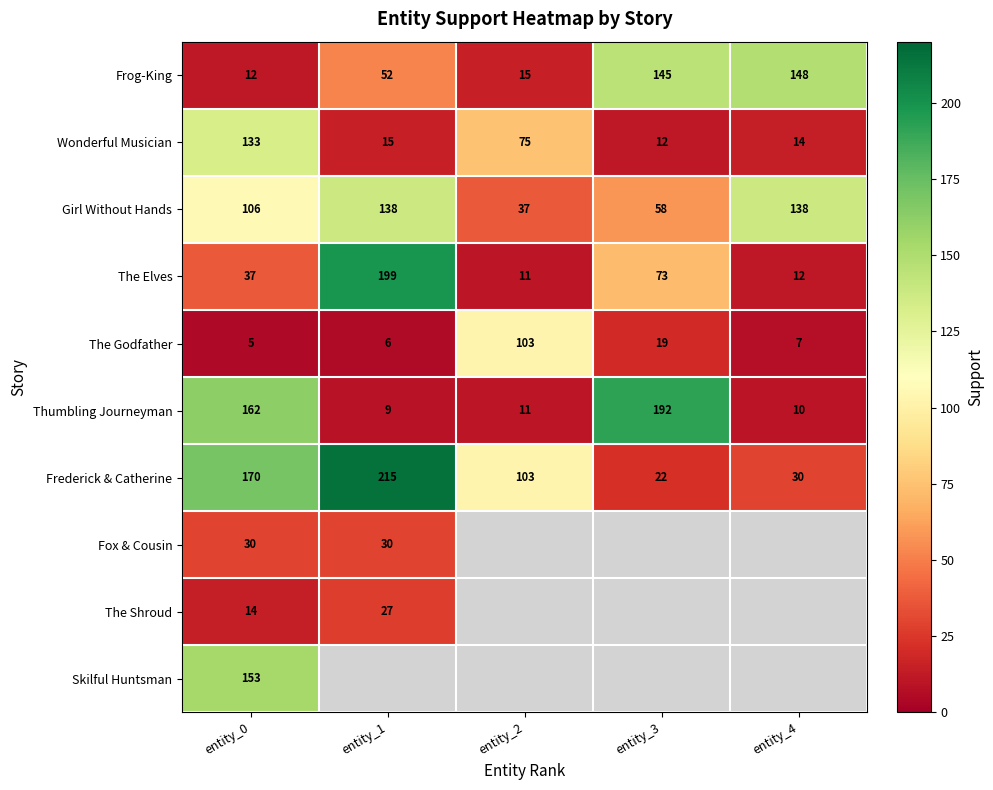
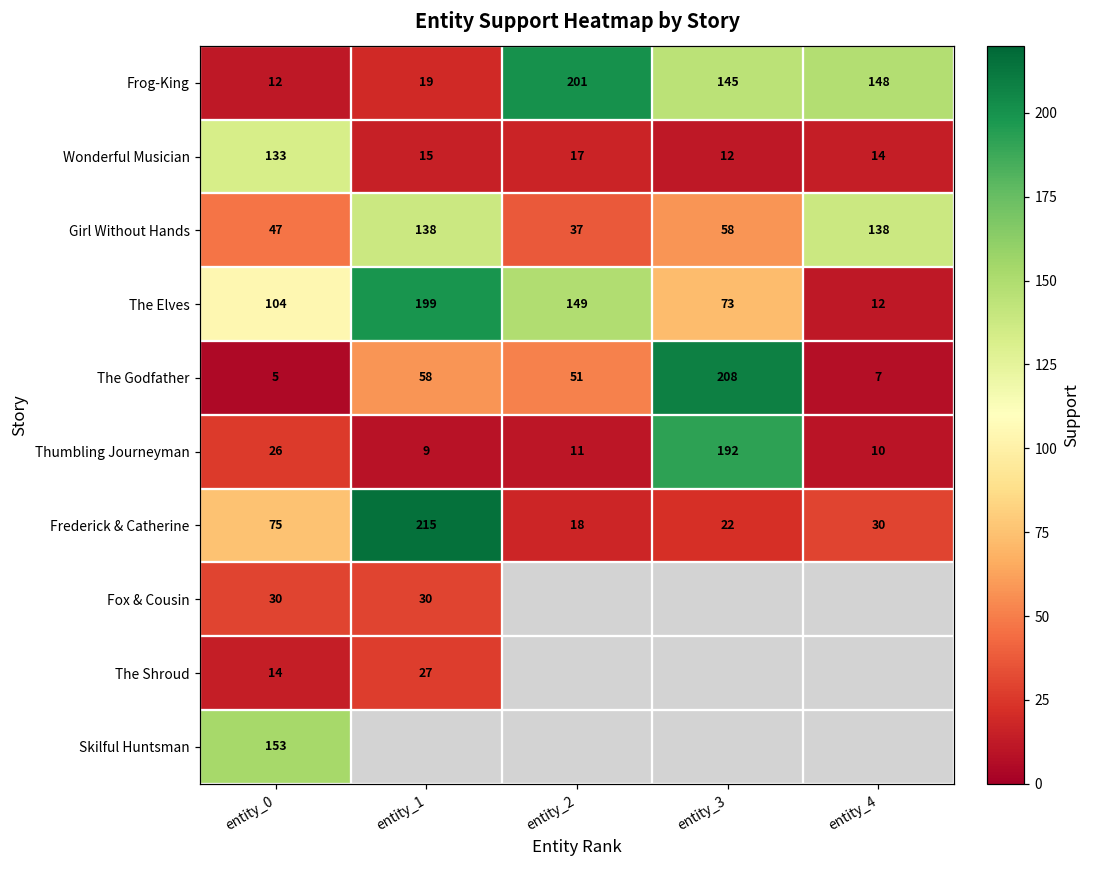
  {
    "Frog-King": {
      "entity_0": 12,
-     "entity_1": 52,
-     "entity_2": 15,
+     "entity_1": 19,
+     "entity_2": 201,
      "entity_3": 145,
      "entity_4": 148
    },
    "Wonderful Musician": {
      "entity_0": 133,
      "entity_1": 15,
-     "entity_2": 75,
+     "entity_2": 17,
      "entity_3": 12,
      "entity_4": 14
    },
    "Girl Without Hands": {
-     "entity_0": 106,
+     "entity_0": 47,
      "entity_1": 138,
      "entity_2": 37,
      "entity_3": 58,
      "entity_4": 138
    },
    "The Elves": {
-     "entity_0": 37,
+     "entity_0": 104,
      "entity_1": 199,
-     "entity_2": 11,
+     "entity_2": 149,
      "entity_3": 73,
      "entity_4": 12
    },
    "The Godfather": {
      "entity_0": 5,
-     "entity_1": 6,
-     "entity_2": 103,
-     "entity_3": 19,
+     "entity_1": 58,
+     "entity_2": 51,
+     "entity_3": 208,
      "entity_4": 7
    },
    "Thumbling Journeyman": {
-     "entity_0": 162,
+     "entity_0": 26,
      "entity_1": 9,
      "entity_2": 11,
      "entity_3": 192,
      "entity_4": 10
    },
    "Frederick & Catherine": {
-     "entity_0": 170,
+     "entity_0": 75,
      "entity_1": 215,
-     "entity_2": 103,
+     "entity_2": 18,
      "entity_3": 22,
      "entity_4": 30
    },
    "Fox & Cousin": {
      "entity_0": 30,
      "entity_1": 30
    },
    "The Shroud": {
      "entity_0": 14,
      "entity_1": 27
    },
    "Skilful Huntsman": {
      "entity_0": 153
    }
  }
